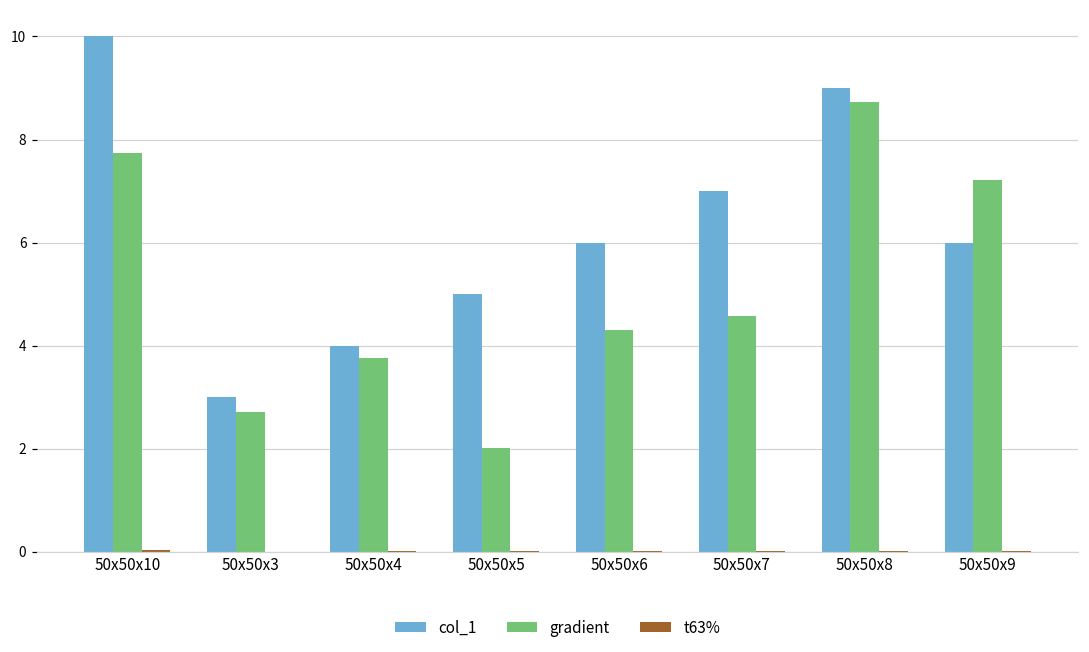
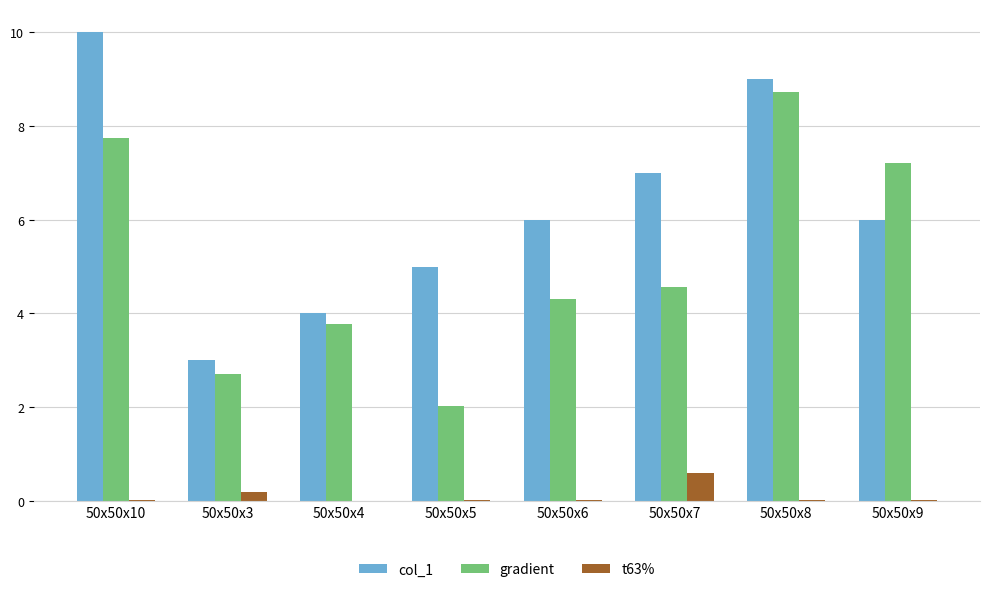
  {
    "col_1": {
      "50x50x10": 10.0,
      "50x50x3": 3.0,
      "50x50x4": 4.0,
      "50x50x5": 5.0,
      "50x50x6": 6.0,
      "50x50x7": 7.0,
      "50x50x8": 9.0,
      "50x50x9": 6.0
    },
    "gradient": {
      "50x50x10": 7.7,
      "50x50x3": 2.7,
      "50x50x4": 3.8,
      "50x50x5": 2.0,
      "50x50x6": 4.3,
      "50x50x7": 4.6,
      "50x50x8": 8.7,
      "50x50x9": 7.2
    },
    "t63%": {
-     "50x50x3": 0.0,
-     "50x50x7": 0.0
+     "50x50x3": 0.2,
+     "50x50x7": 0.6
    }
  }
